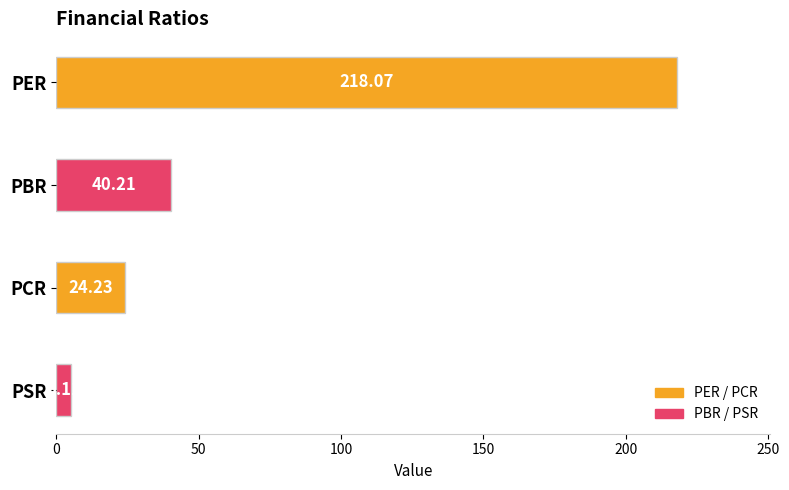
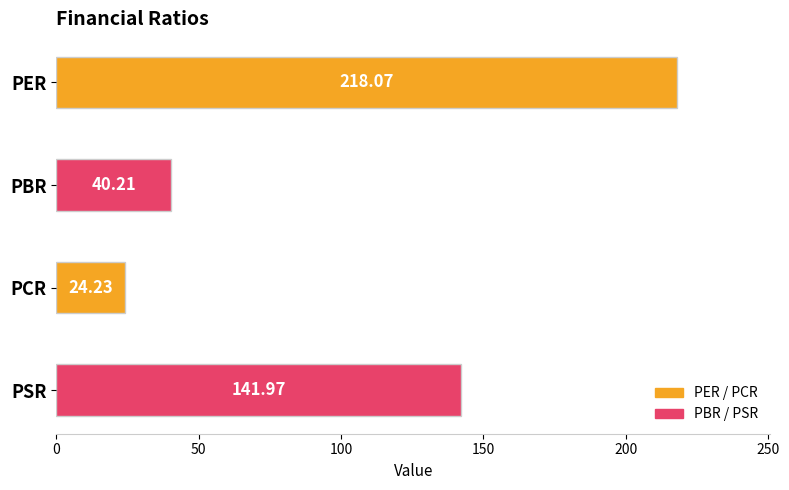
  {
-   "PSR": 5
+   "PSR": 142
  }
